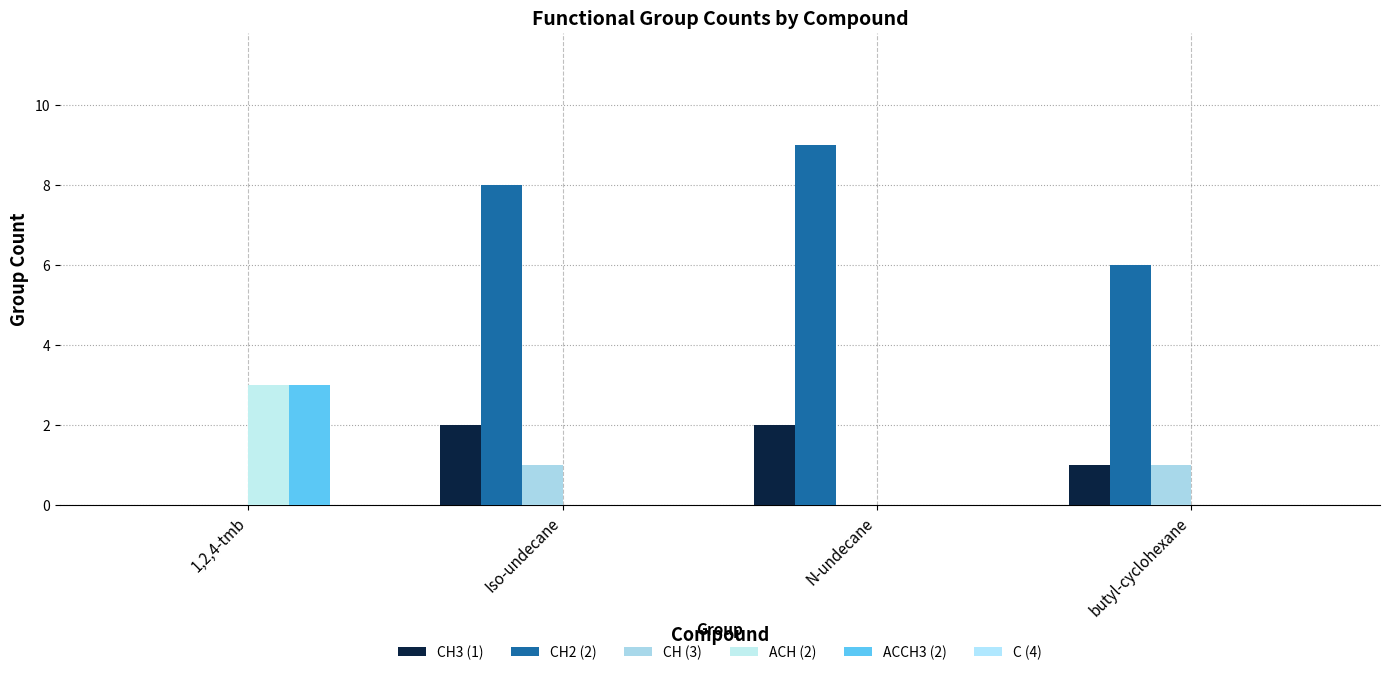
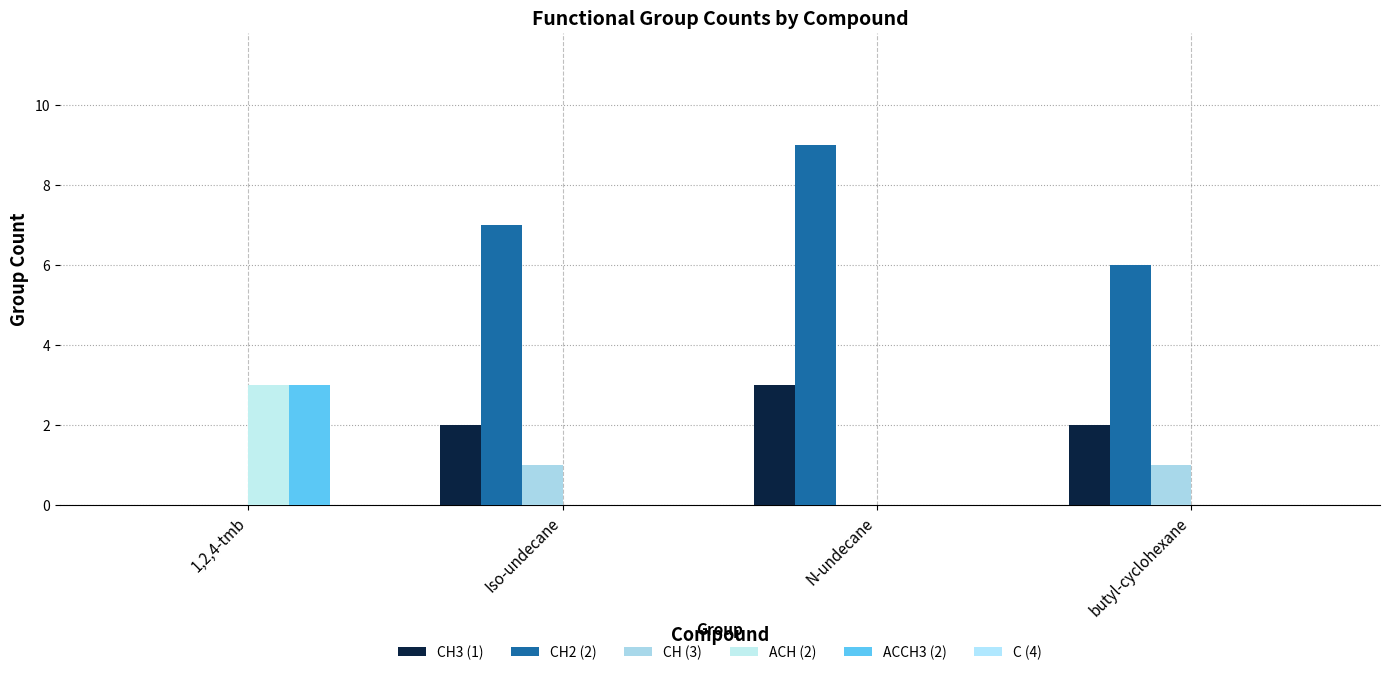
  {
    "CH3 (1)": {
      "1,2,4-tmb": 0,
      "Iso-undecane": 2,
-     "N-undecane": 2,
-     "butyl-cyclohexane": 1
+     "N-undecane": 3,
+     "butyl-cyclohexane": 2
    },
    "CH2 (2)": {
      "1,2,4-tmb": 0,
-     "Iso-undecane": 8,
+     "Iso-undecane": 7,
      "N-undecane": 9,
      "butyl-cyclohexane": 6
    },
    "ACCH3 (2)": {
      "1,2,4-tmb": 3,
      "Iso-undecane": 0,
      "N-undecane": 0,
      "butyl-cyclohexane": 0
    }
  }
